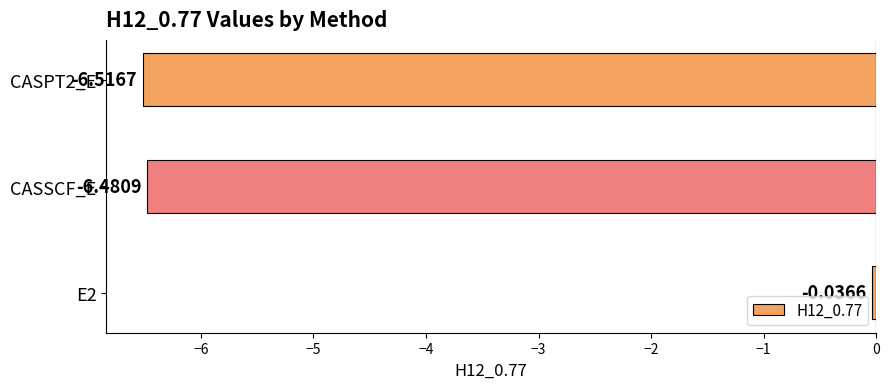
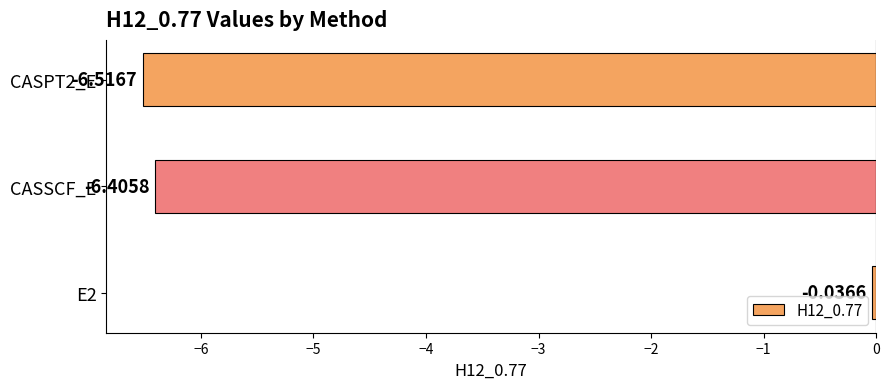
  {
    "CASPT2_E": -6.5167,
-   "CASSCF_E": -6.4809
+   "CASSCF_E": -6.4058
  }
